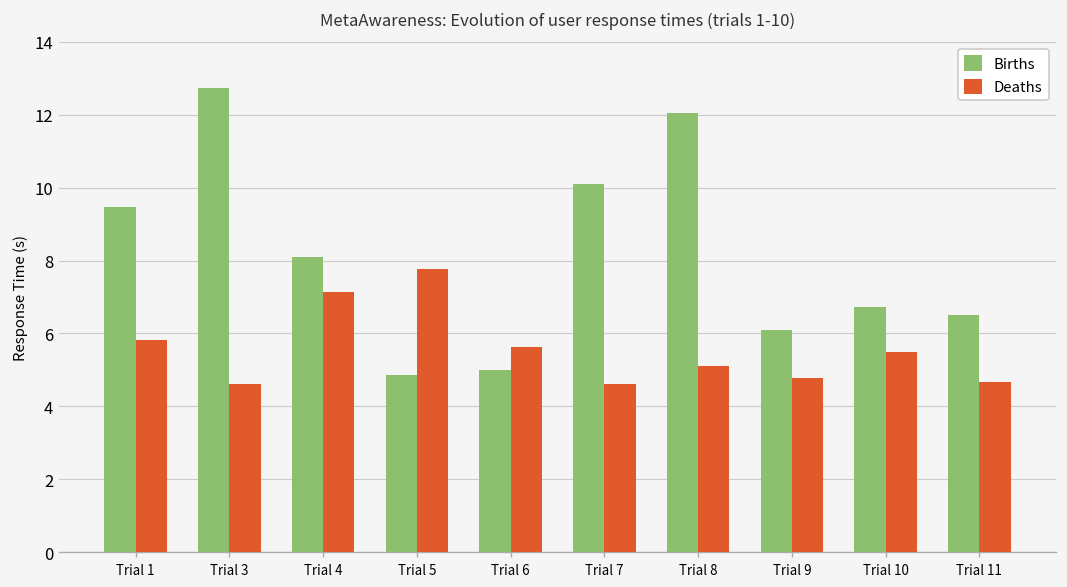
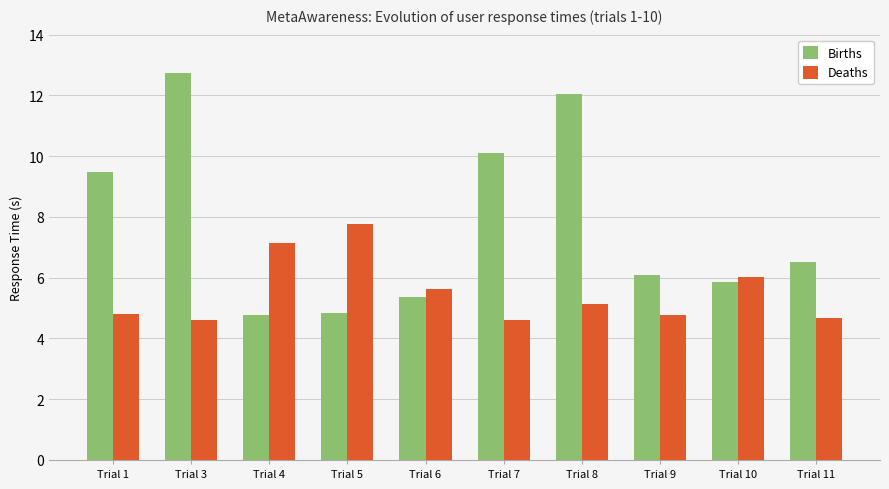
  {
    "Births": {
      "Trial 1": 9.5,
      "Trial 3": 12.7,
-     "Trial 4": 8.1,
+     "Trial 4": 4.8,
      "Trial 5": 4.9,
-     "Trial 6": 5.0,
+     "Trial 6": 5.4,
      "Trial 7": 10.1,
      "Trial 8": 12.1,
      "Trial 9": 6.1,
-     "Trial 10": 6.7,
+     "Trial 10": 5.9,
      "Trial 11": 6.5
    },
    "Deaths": {
-     "Trial 1": 5.8,
+     "Trial 1": 4.8,
      "Trial 3": 4.6,
      "Trial 4": 7.1,
      "Trial 5": 7.8,
      "Trial 6": 5.6,
      "Trial 7": 4.6,
      "Trial 8": 5.1,
      "Trial 9": 4.8,
-     "Trial 10": 5.5,
+     "Trial 10": 6.0,
      "Trial 11": 4.7
    }
  }
